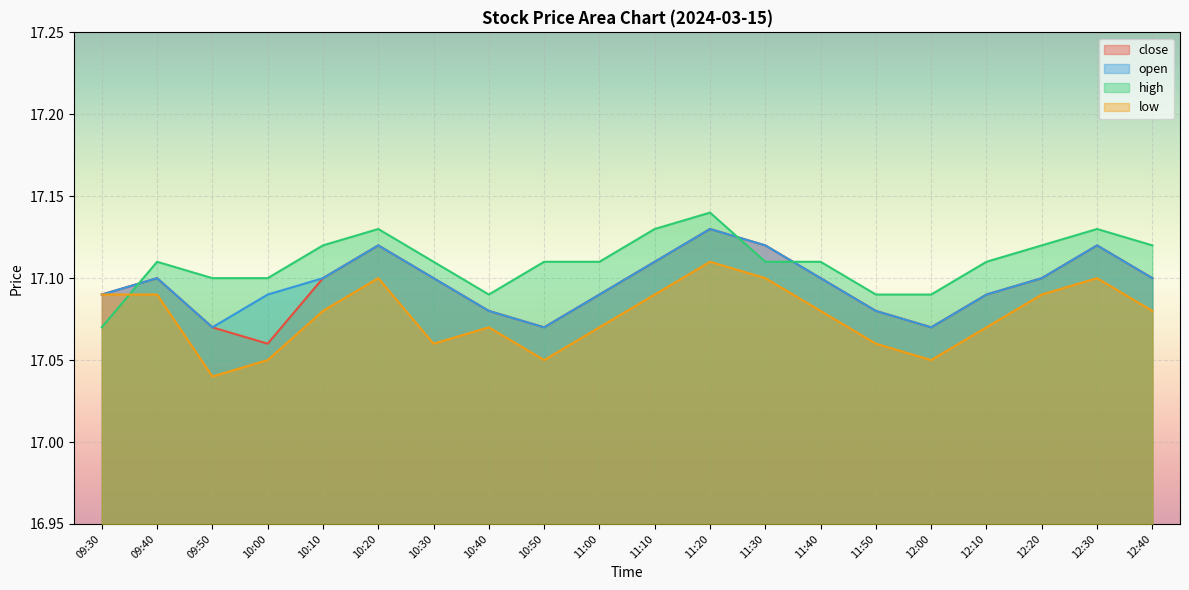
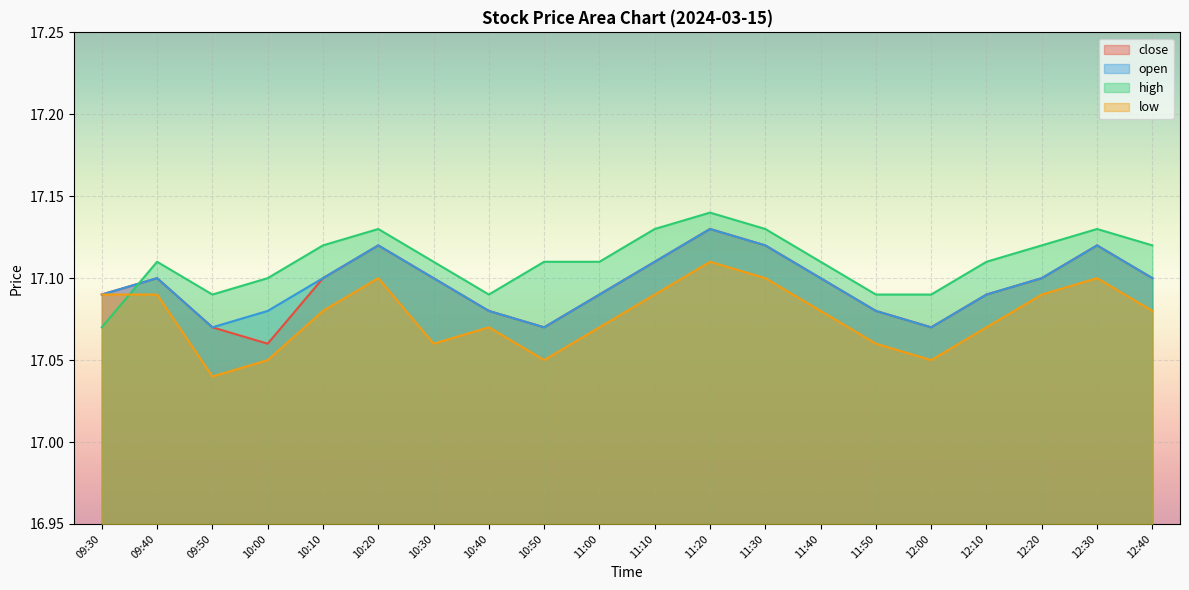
  {
    "open": {
-     "10:00": 17.09
+     "10:00": 17.08
    },
    "high": {
      "09:30": 17.07,
      "09:40": 17.11,
-     "09:50": 17.10,
+     "09:50": 17.09,
      "10:00": 17.10,
      "10:10": 17.12,
      "10:20": 17.13,
      "10:30": 17.11,
      "10:40": 17.09,
      "10:50": 17.11,
      "11:00": 17.11,
      "11:10": 17.13,
      "11:20": 17.14,
-     "11:30": 17.11,
+     "11:30": 17.13,
      "11:40": 17.11,
      "11:50": 17.09,
      "12:00": 17.09,
      "12:10": 17.11,
      "12:20": 17.12,
      "12:30": 17.13,
      "12:40": 17.12
    }
  }
